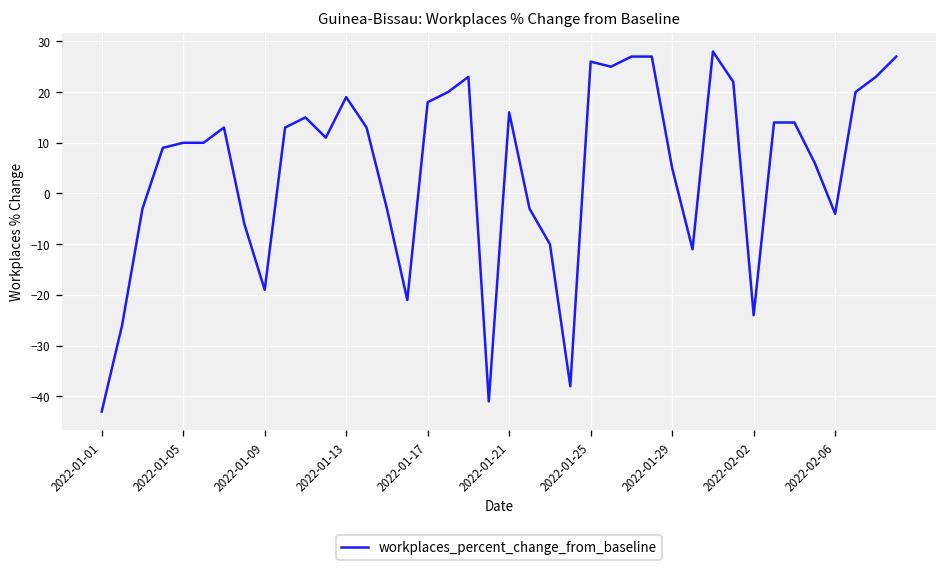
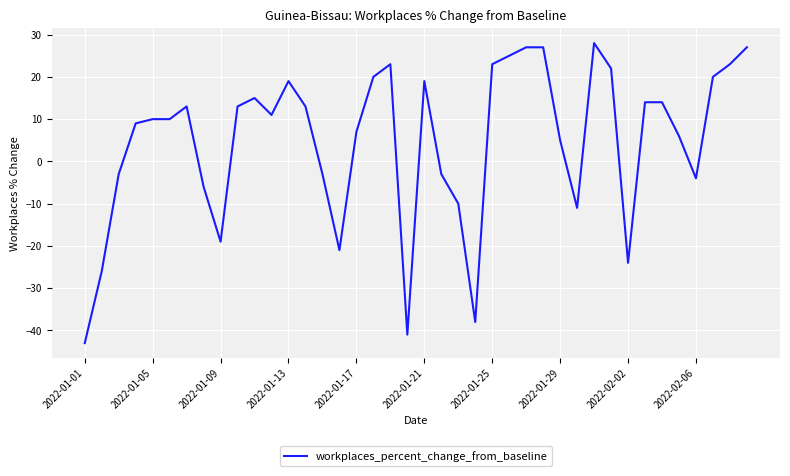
  {
    "2022-01-01": -43,
    "2022-01-05": 10,
    "2022-01-09": -19,
    "2022-01-13": 19,
-   "2022-01-17": 18,
-   "2022-01-21": 16,
-   "2022-01-25": 26,
+   "2022-01-17": 7,
+   "2022-01-21": 19,
+   "2022-01-25": 23,
    "2022-01-29": 5,
    "2022-02-02": -24,
    "2022-02-06": -4
  }
